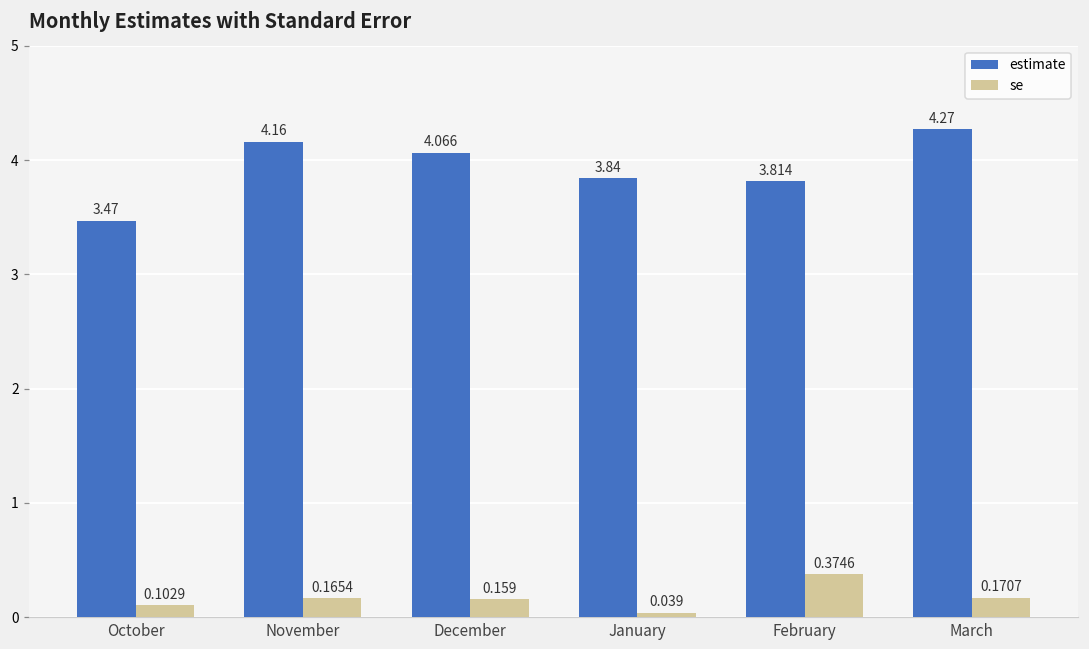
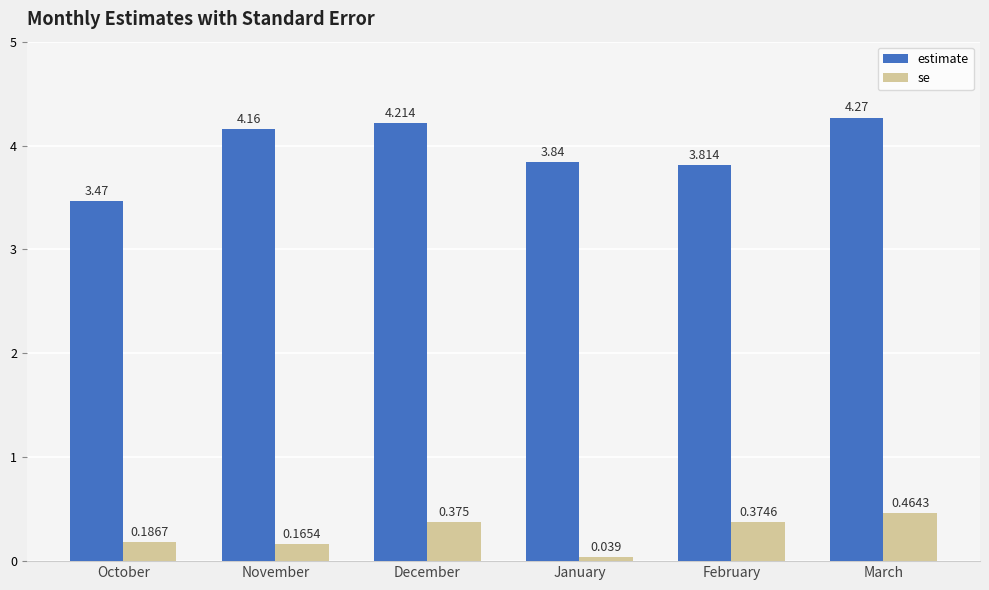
  {
    "estimate": {
      "October": 3.47,
      "November": 4.16,
-     "December": 4.066,
+     "December": 4.214,
      "January": 3.84,
      "February": 3.814,
      "March": 4.27
    },
    "se": {
-     "October": 0.1029,
+     "October": 0.1867,
      "November": 0.1654,
-     "December": 0.159,
+     "December": 0.375,
      "January": 0.039,
      "February": 0.3746,
-     "March": 0.1707
+     "March": 0.4643
    }
  }
